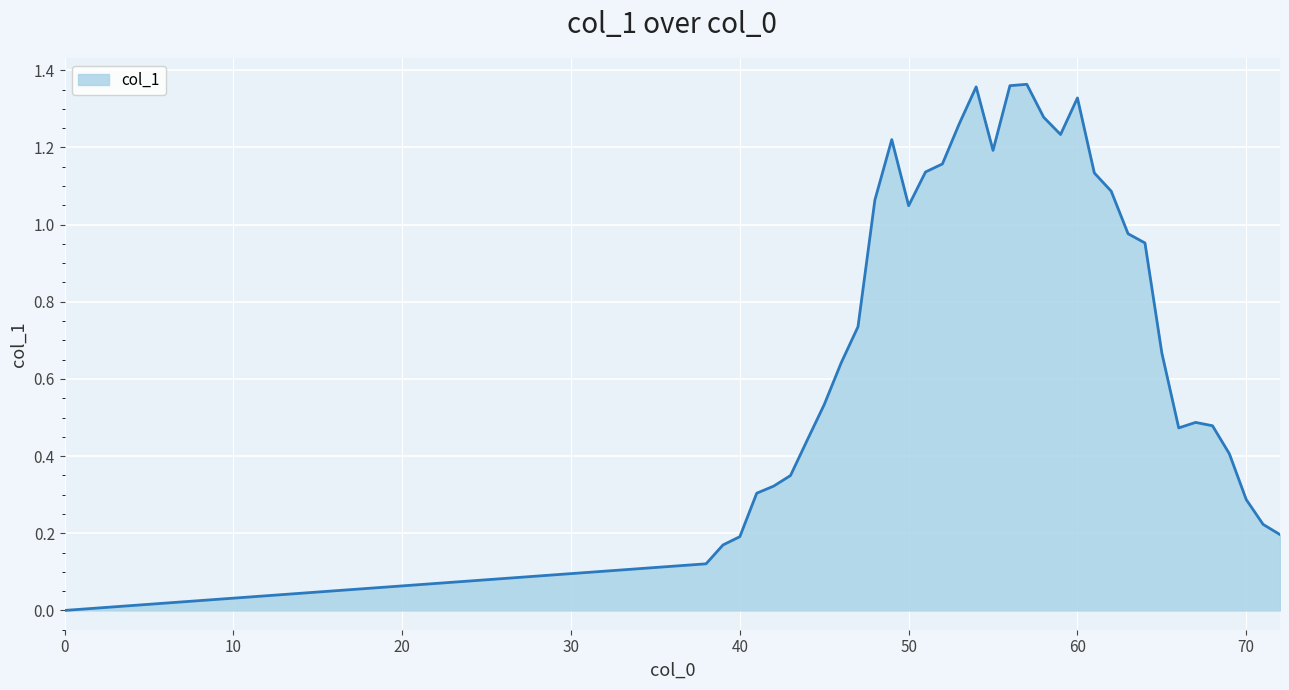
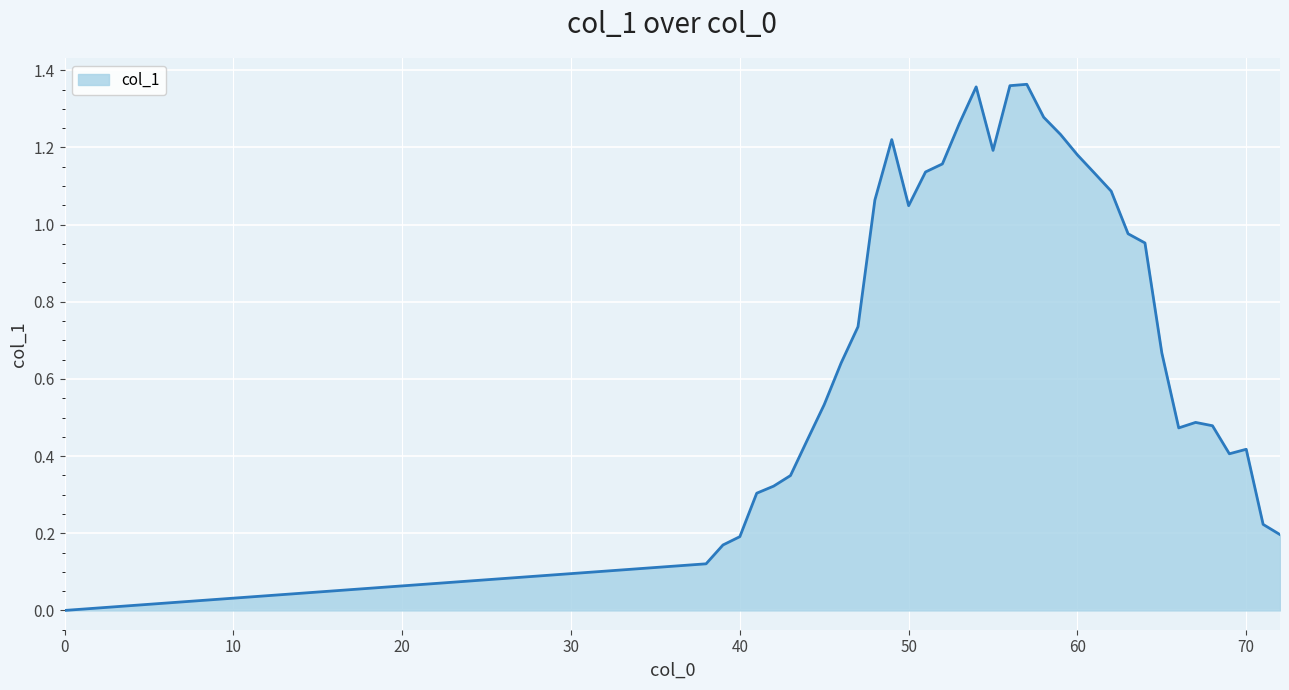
  {
    "0": 0.00,
    "40": 0.19,
    "50": 1.05,
-   "60": 1.33,
-   "70": 0.29
+   "60": 1.18,
+   "70": 0.42
  }
